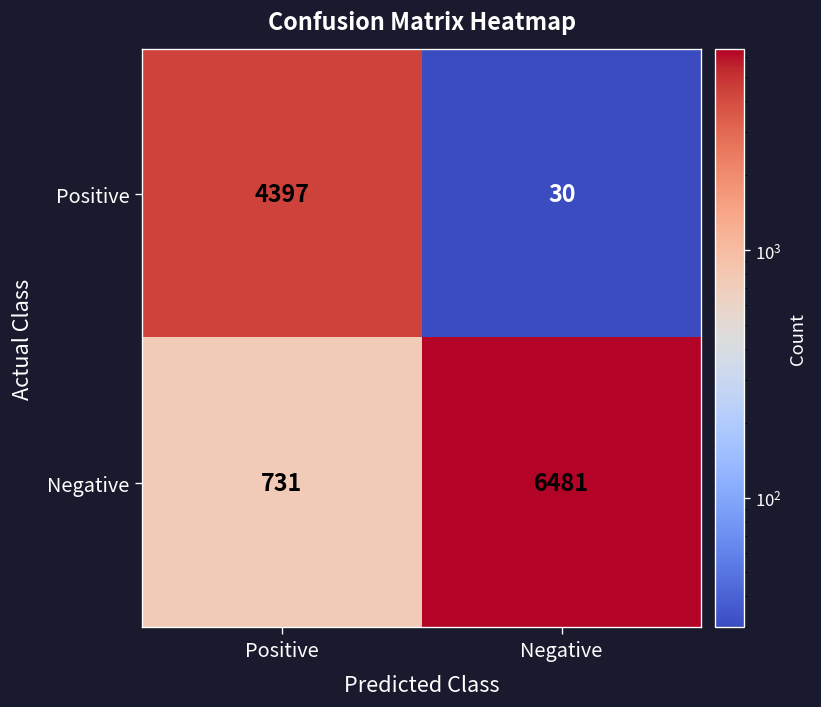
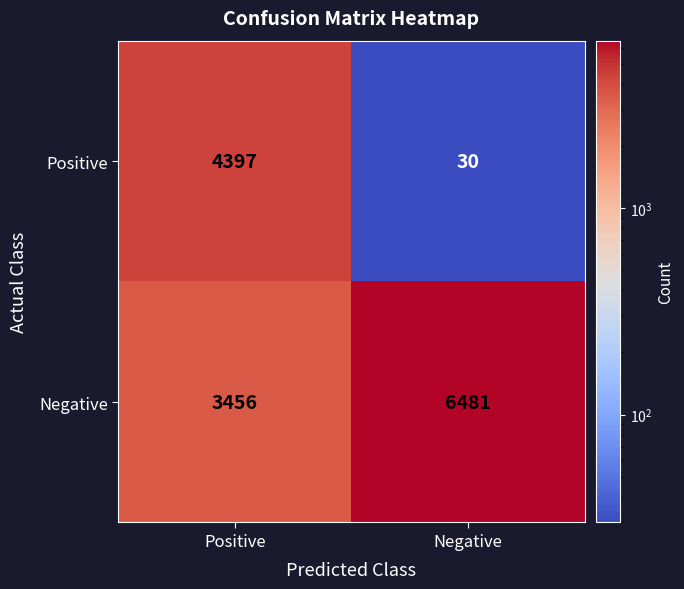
  {
    "Positive": {
      "Positive": 4397,
      "Negative": 30
    },
    "Negative": {
-     "Positive": 731,
+     "Positive": 3456,
      "Negative": 6481
    }
  }
